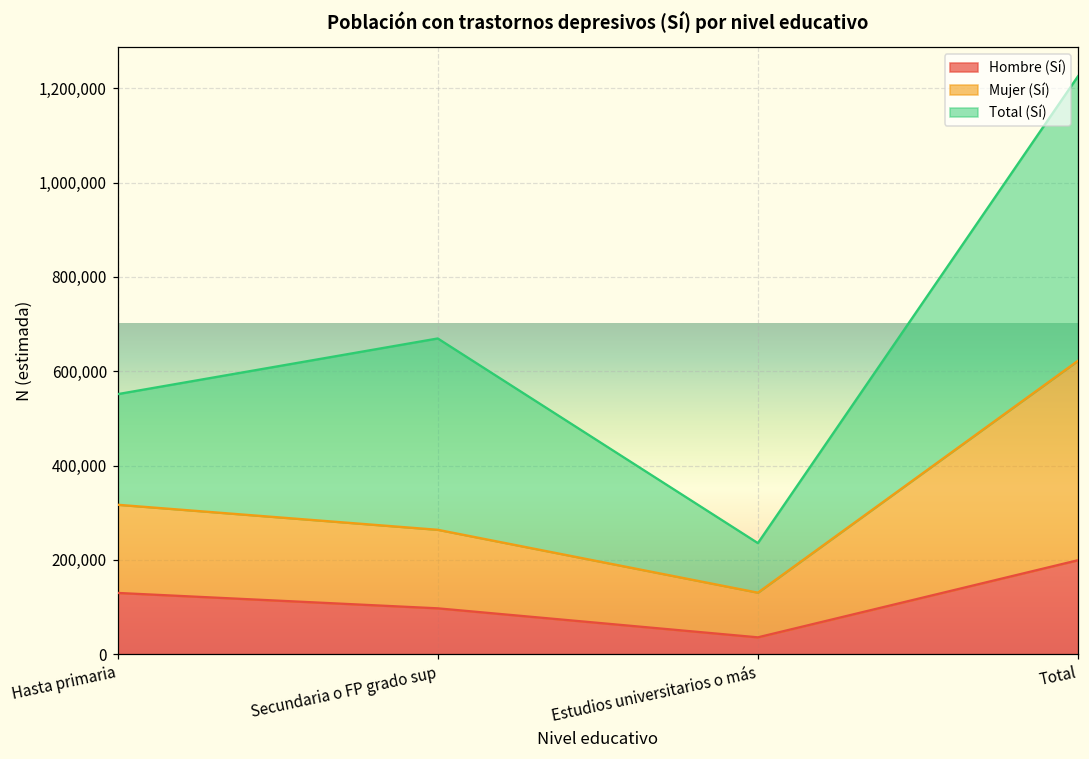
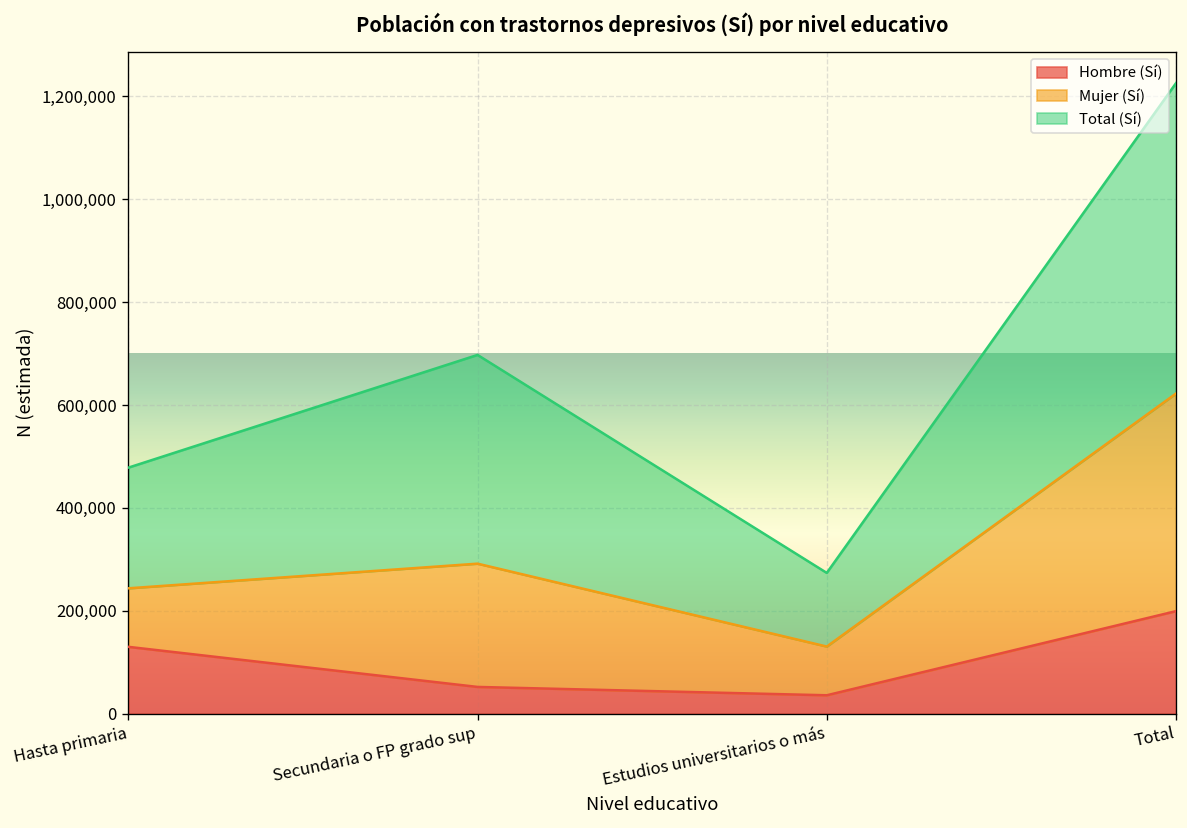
  {
    "Hombre (Sí)": {
      "Hasta primaria": "130,000",
-     "Secundaria o FP grado sup": "100,000",
+     "Secundaria o FP grado sup": "50,000",
      "Estudios universitarios o más": "40,000",
      "Total": "200,000"
    },
    "Mujer (Sí)": {
-     "Hasta primaria": "190,000",
-     "Secundaria o FP grado sup": "170,000",
+     "Hasta primaria": "110,000",
+     "Secundaria o FP grado sup": "240,000",
      "Estudios universitarios o más": "90,000",
      "Total": "420,000"
    },
    "Total (Sí)": {
      "Hasta primaria": "230,000",
      "Secundaria o FP grado sup": "410,000",
-     "Estudios universitarios o más": "110,000",
+     "Estudios universitarios o más": "140,000",
      "Total": "600,000"
    }
  }
